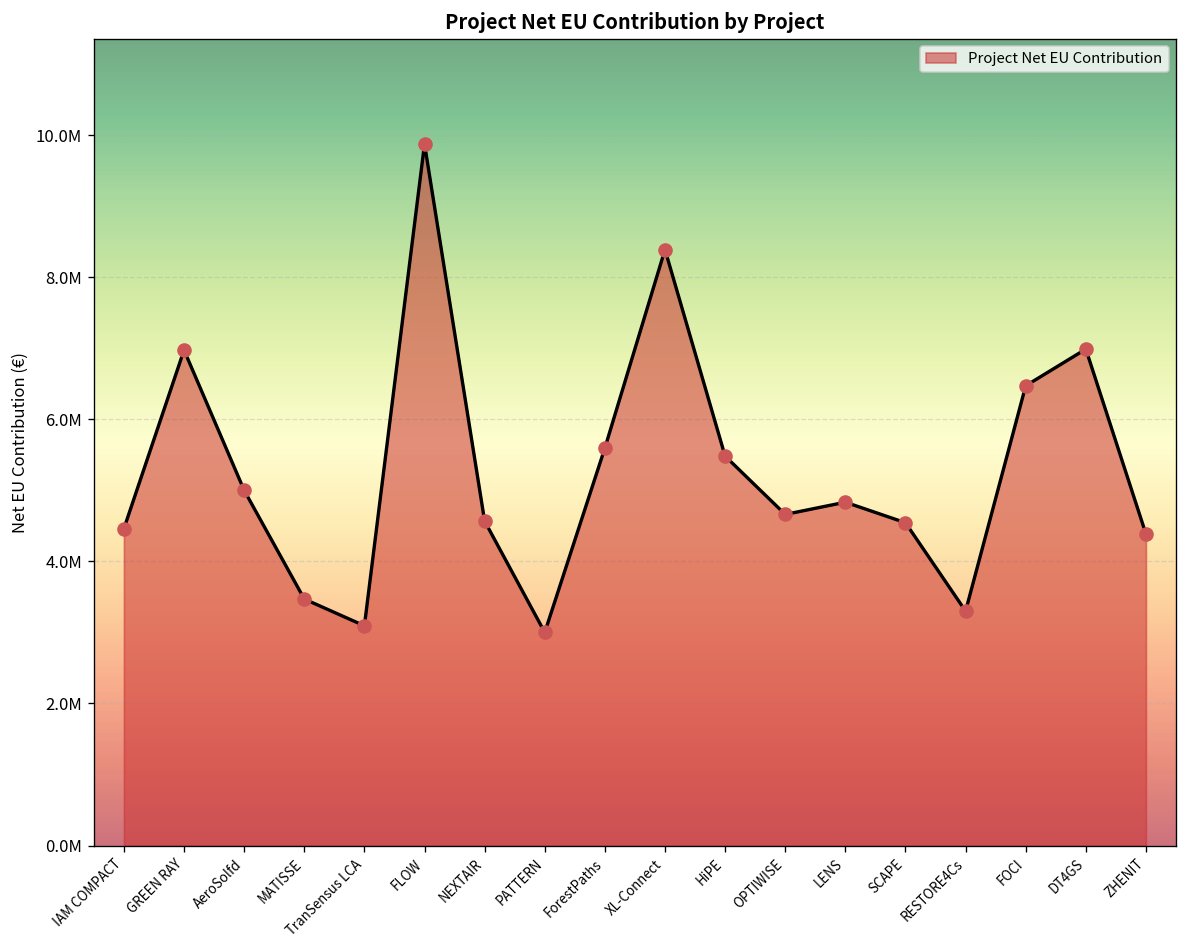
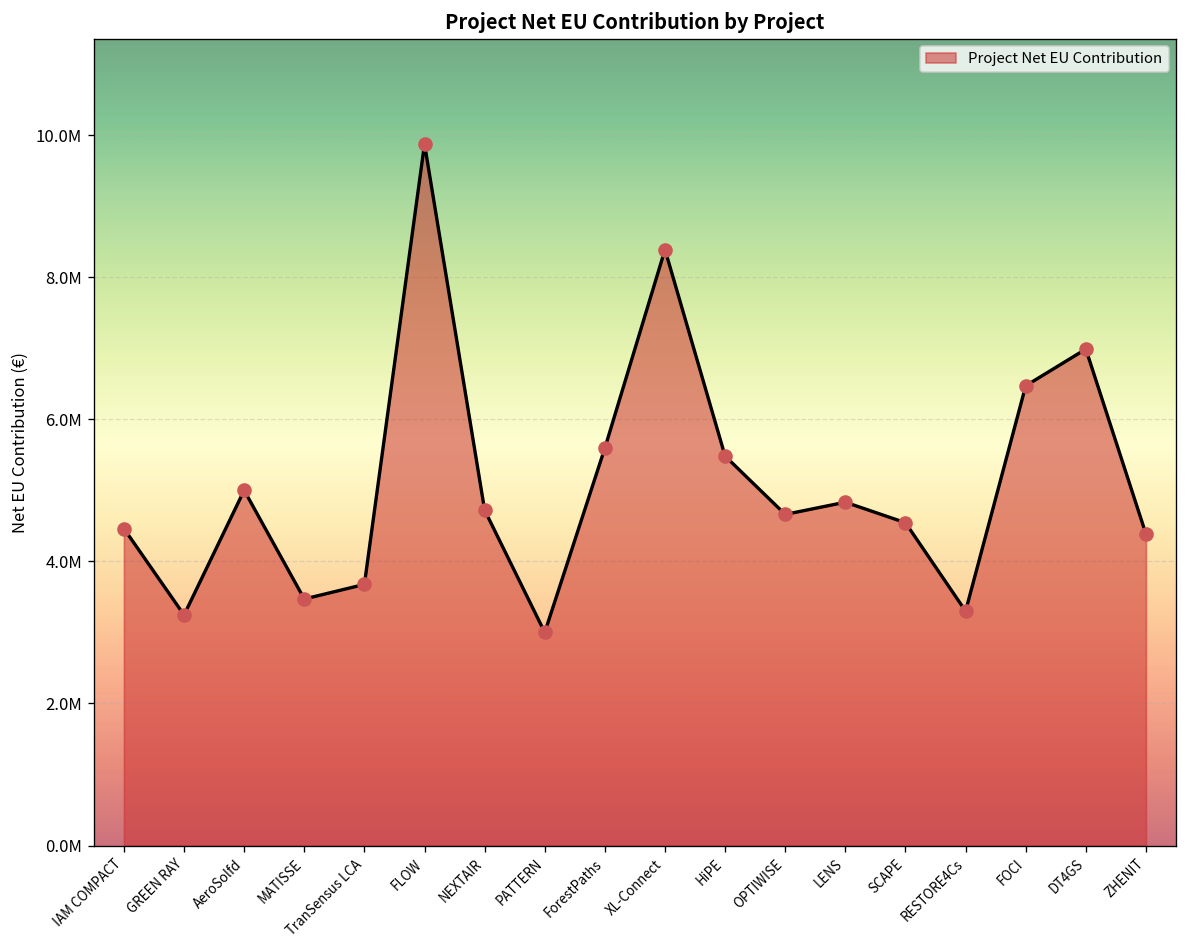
  {
    "IAM COMPACT": 4500000,
-   "GREEN RAY": 7000000,
+   "GREEN RAY": 3200000,
    "AeroSolfd": 5000000,
    "MATISSE": 3500000,
-   "TranSensus LCA": 3100000,
+   "TranSensus LCA": 3700000,
    "FLOW": 9900000,
-   "NEXTAIR": 4600000,
+   "NEXTAIR": 4700000,
    "PATTERN": 3000000,
    "ForestPaths": 5600000,
    "XL-Connect": 8400000,
    "HiPE": 5500000,
    "OPTIWISE": 4700000,
    "LENS": 4800000,
    "SCAPE": 4500000,
    "RESTORE4Cs": 3300000,
    "FOCI": 6500000,
    "DT4GS": 7000000,
    "ZHENIT": 4400000
  }
